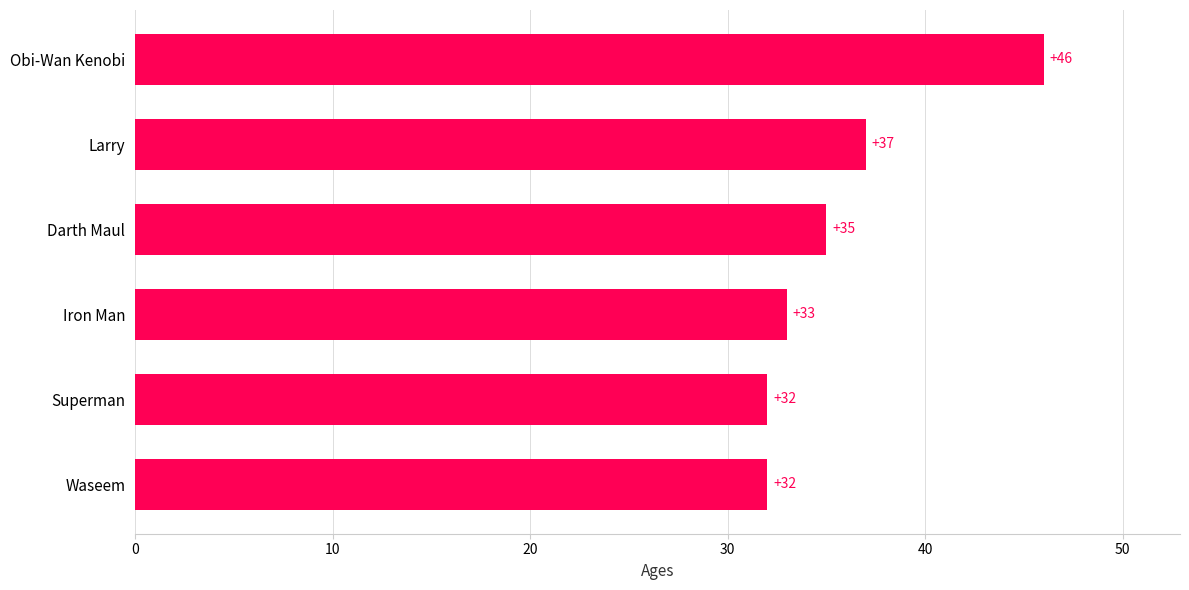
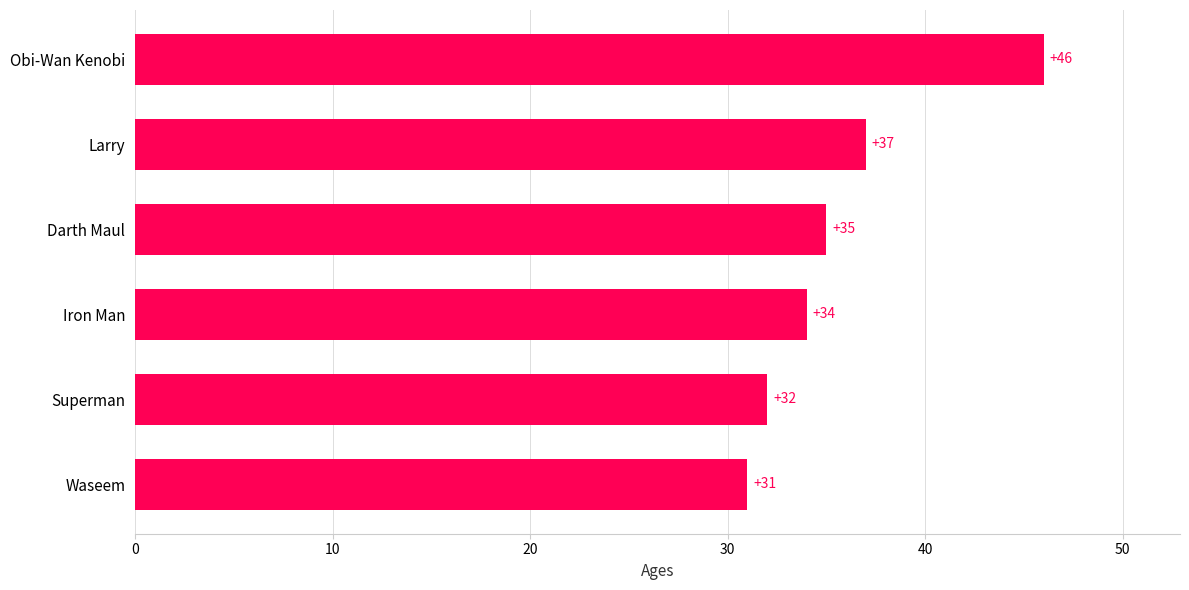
  {
    "Obi-Wan Kenobi": "+46",
    "Larry": "+37",
    "Darth Maul": "+35",
-   "Iron Man": "+33",
+   "Iron Man": "+34",
    "Superman": "+32",
-   "Waseem": "+32"
+   "Waseem": "+31"
  }
